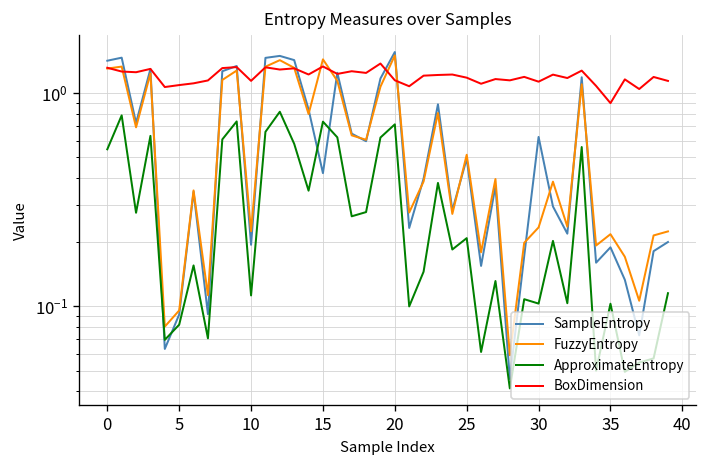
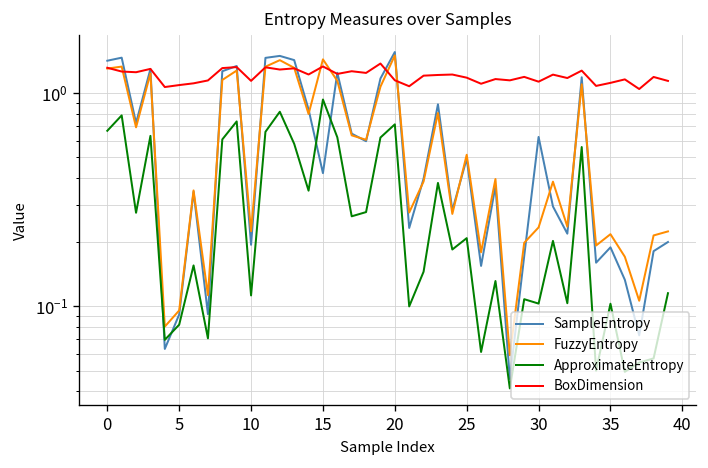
  {
    "SampleEntropy": {
      "0": 1.4,
      "5": 0.09,
      "10": 0.19,
      "15": 0.42,
      "20": 1.6,
      "25": 0.49,
      "30": 0.62,
      "35": 0.19
    },
    "FuzzyEntropy": {
      "5": 0.10,
      "10": 0.23,
      "15": 1.4,
      "20": 1.5,
      "25": 0.51,
      "30": 0.23,
      "35": 0.22
    },
    "ApproximateEntropy": {
-     "0": 0.55,
+     "0": 0.67,
      "5": 0.08,
      "10": 0.11,
-     "15": 0.74,
+     "15": 0.9,
      "20": 0.72,
      "25": 0.21,
      "30": 0.10,
      "35": 0.10
    },
    "BoxDimension": {
      "5": 1.1,
      "10": 1.1,
      "15": 1.3,
      "20": 1.2,
      "25": 1.2,
      "30": 1.1,
-     "35": 0.9
+     "35": 1.1
    }
  }
